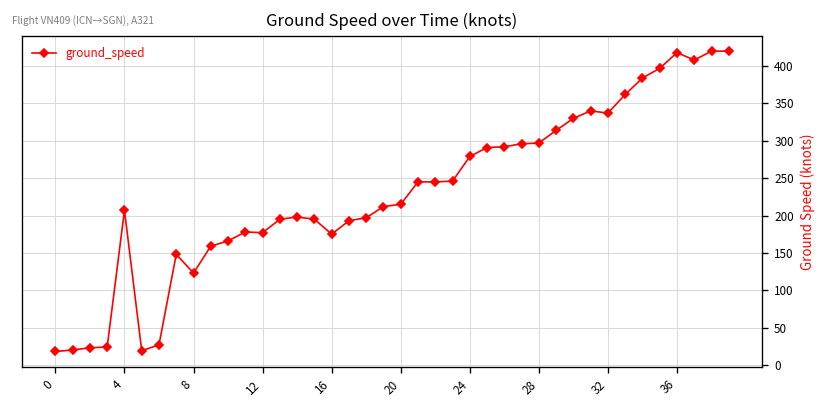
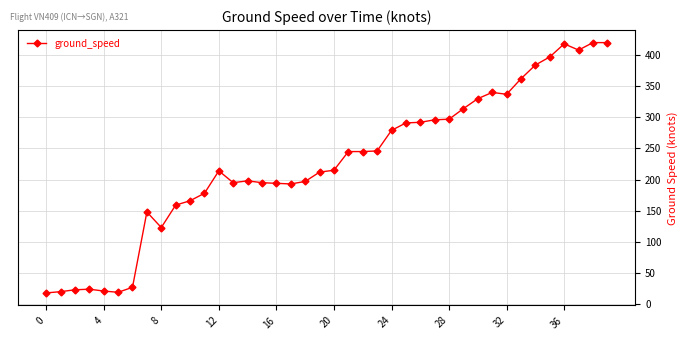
  {
    "0": 20,
-   "4": 210,
+   "4": 20,
    "8": 120,
-   "12": 180,
-   "16": 180,
+   "12": 210,
+   "16": 190,
    "20": 220,
    "24": 280,
    "28": 300,
    "32": 340,
    "36": 420
  }
